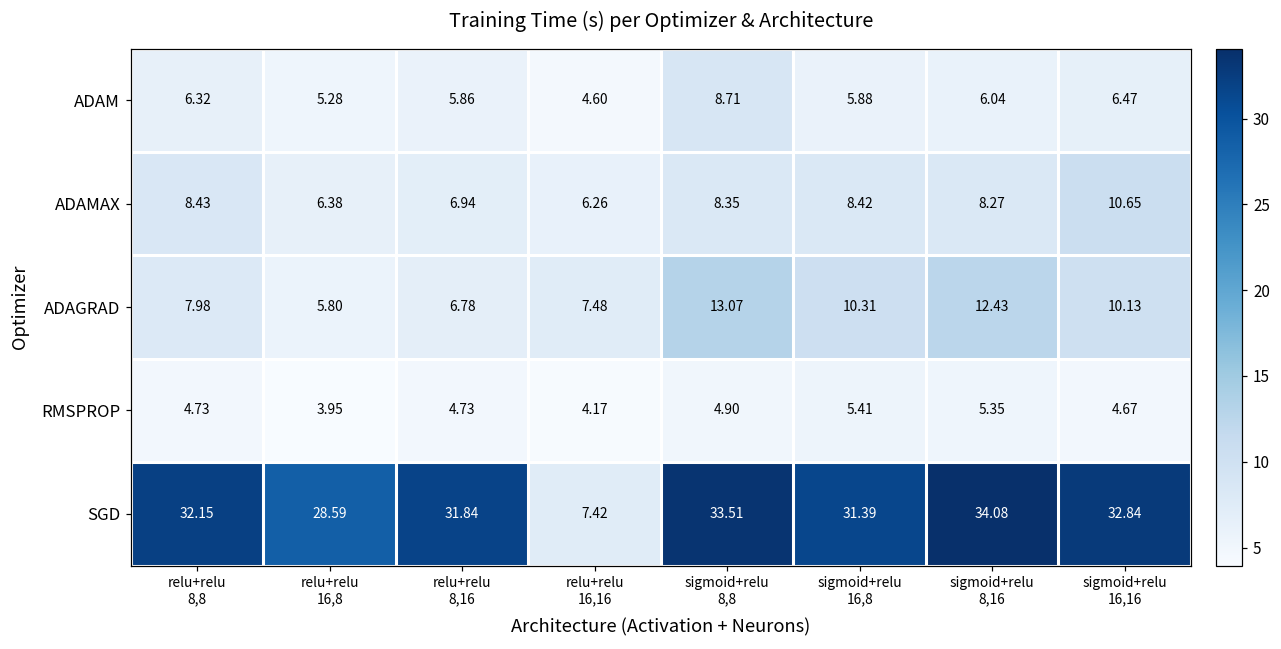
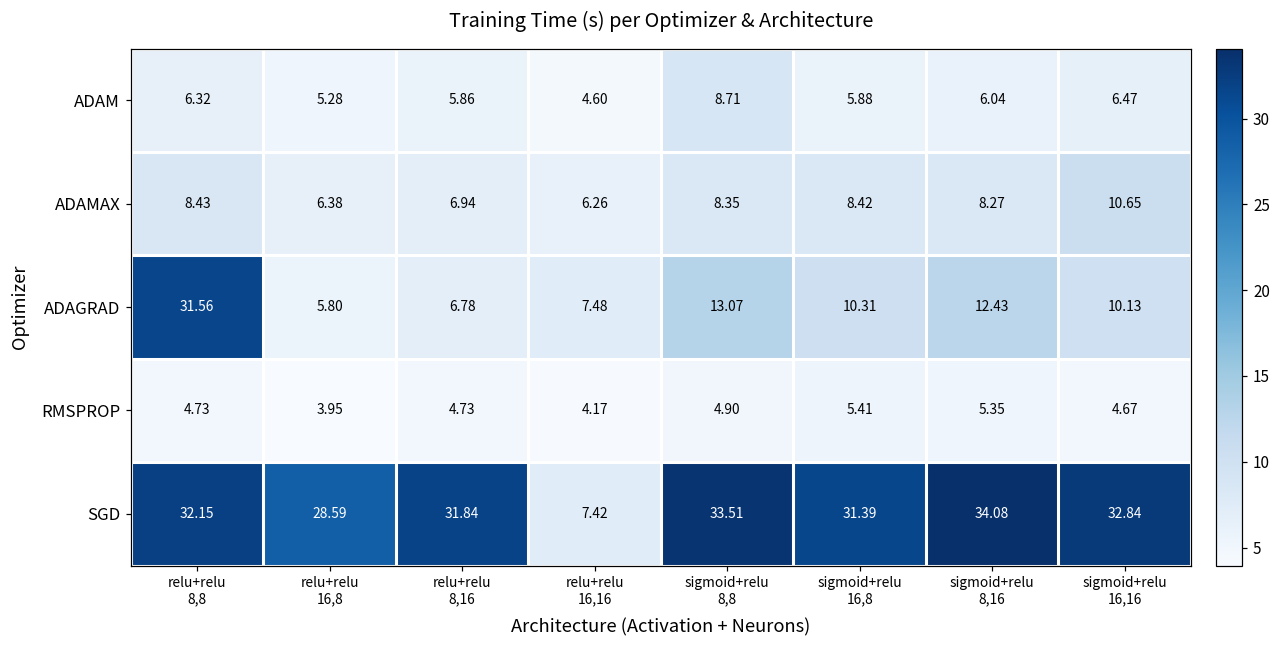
  {
    "ADAM": {
      "relu+relu 8,8": 6.32,
      "relu+relu 16,8": 5.28,
      "relu+relu 8,16": 5.86,
      "relu+relu 16,16": 4.60,
      "sigmoid+relu 8,8": 8.71,
      "sigmoid+relu 16,8": 5.88,
      "sigmoid+relu 8,16": 6.04,
      "sigmoid+relu 16,16": 6.47
    },
    "ADAMAX": {
      "relu+relu 8,8": 8.43,
      "relu+relu 16,8": 6.38,
      "relu+relu 8,16": 6.94,
      "relu+relu 16,16": 6.26,
      "sigmoid+relu 8,8": 8.35,
      "sigmoid+relu 16,8": 8.42,
      "sigmoid+relu 8,16": 8.27,
      "sigmoid+relu 16,16": 10.65
    },
    "ADAGRAD": {
-     "relu+relu 8,8": 7.98,
+     "relu+relu 8,8": 31.56,
      "relu+relu 16,8": 5.80,
      "relu+relu 8,16": 6.78,
      "relu+relu 16,16": 7.48,
      "sigmoid+relu 8,8": 13.07,
      "sigmoid+relu 16,8": 10.31,
      "sigmoid+relu 8,16": 12.43,
      "sigmoid+relu 16,16": 10.13
    },
    "RMSPROP": {
      "relu+relu 8,8": 4.73,
      "relu+relu 16,8": 3.95,
      "relu+relu 8,16": 4.73,
      "relu+relu 16,16": 4.17,
      "sigmoid+relu 8,8": 4.90,
      "sigmoid+relu 16,8": 5.41,
      "sigmoid+relu 8,16": 5.35,
      "sigmoid+relu 16,16": 4.67
    },
    "SGD": {
      "relu+relu 8,8": 32.15,
      "relu+relu 16,8": 28.59,
      "relu+relu 8,16": 31.84,
      "relu+relu 16,16": 7.42,
      "sigmoid+relu 8,8": 33.51,
      "sigmoid+relu 16,8": 31.39,
      "sigmoid+relu 8,16": 34.08,
      "sigmoid+relu 16,16": 32.84
    }
  }
